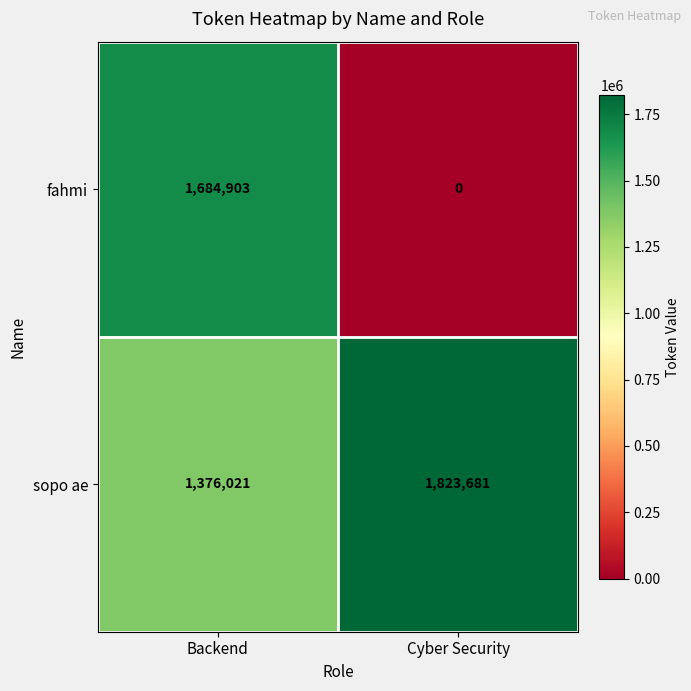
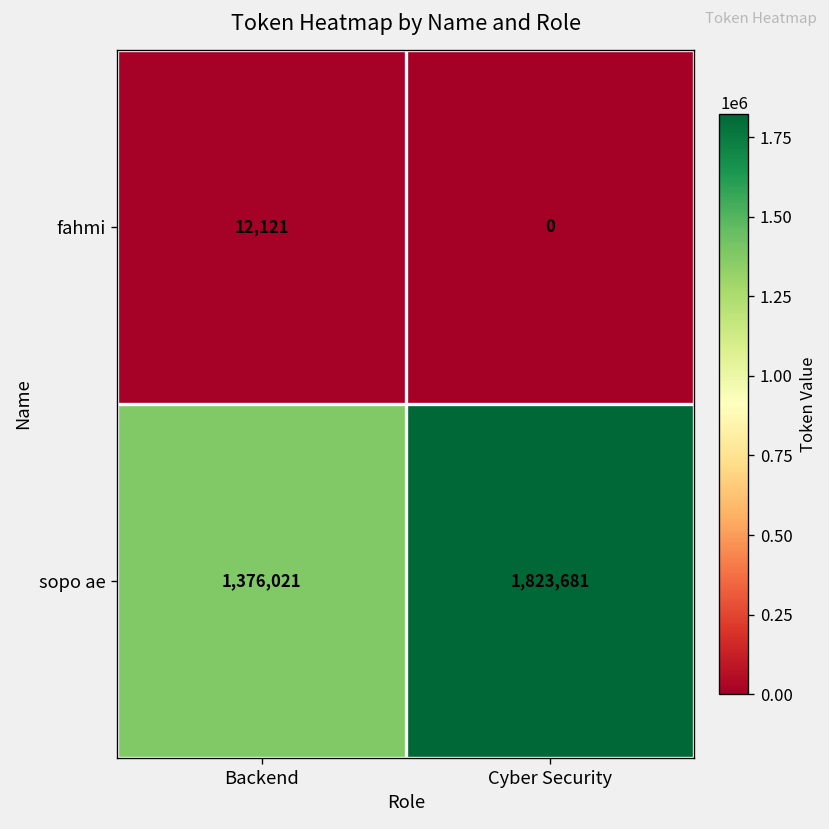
  {
    "fahmi": {
-     "Backend": "1,684,903",
+     "Backend": "12,121",
      "Cyber Security": "0"
    },
    "sopo ae": {
      "Backend": "1,376,021",
      "Cyber Security": "1,823,681"
    }
  }
